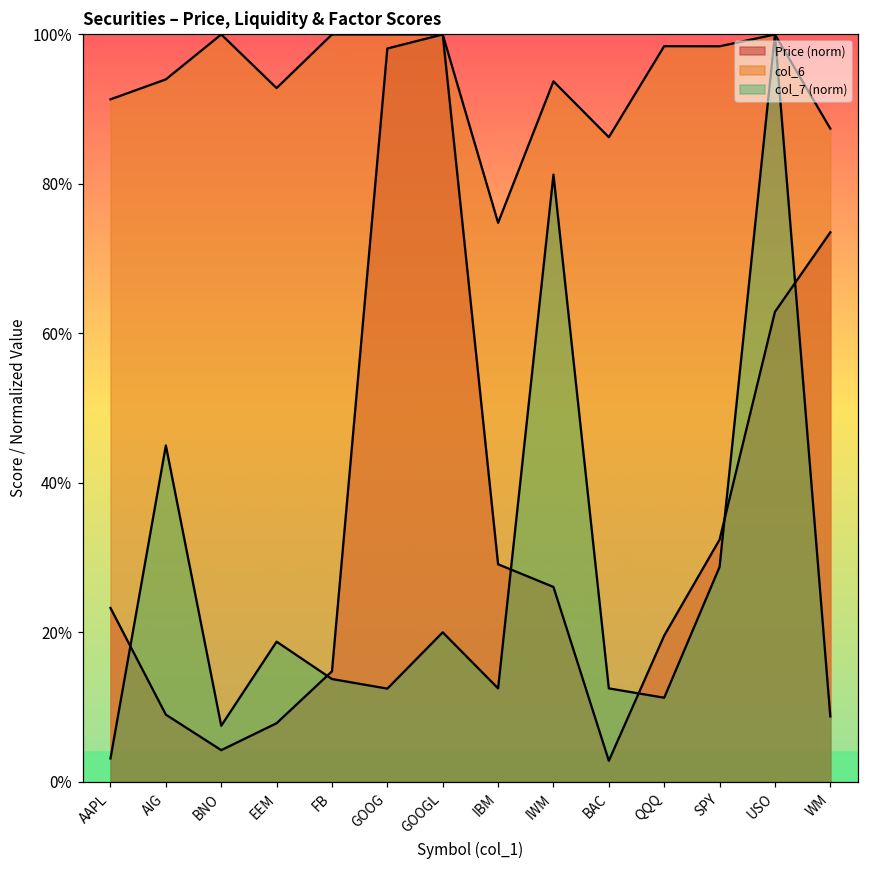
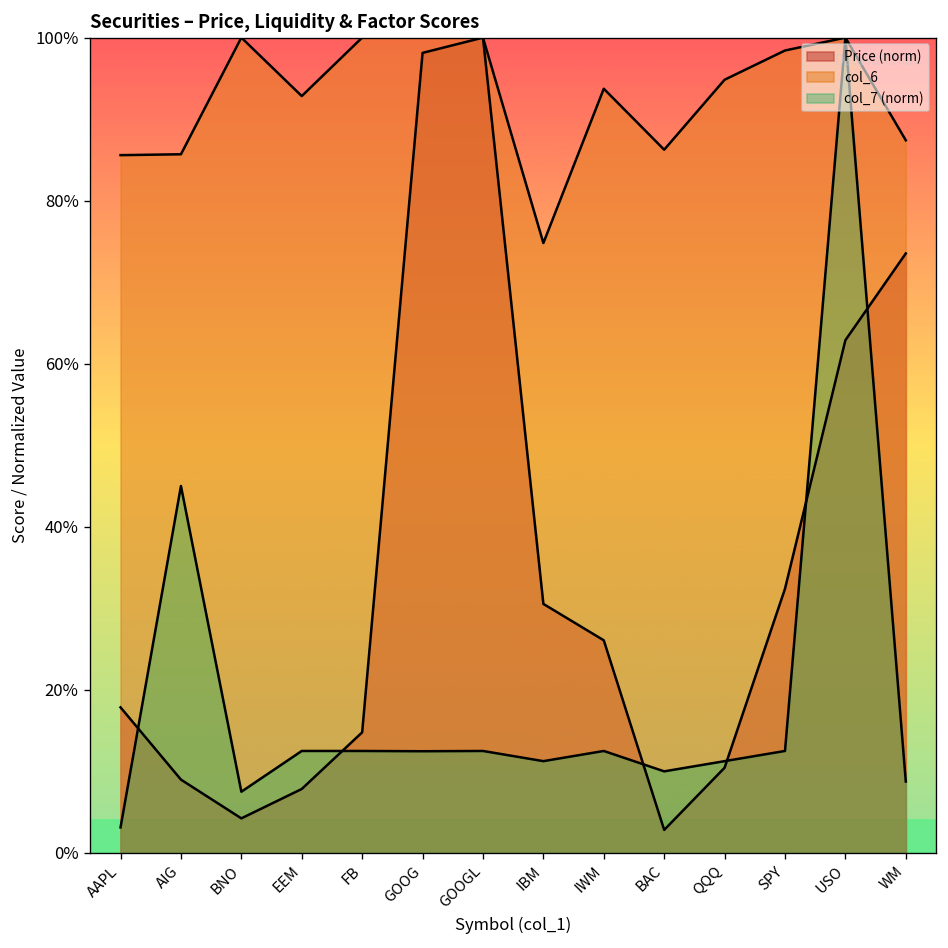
  {
    "Price (norm)": {
-     "AAPL": "23%",
+     "AAPL": "18%",
      "AIG": "9%",
      "BNO": "4%",
      "EEM": "8%",
      "FB": "15%",
      "GOOG": "98%",
-     "IBM": "29%",
+     "IBM": "31%",
      "IWM": "26%",
-     "QQQ": "20%",
+     "QQQ": "10%",
      "SPY": "32%",
      "USO": "63%",
      "WM": "74%"
    },
    "col_6": {
-     "AAPL": "91%",
-     "AIG": "94%",
+     "AAPL": "86%",
+     "AIG": "86%",
      "BNO": "100%",
      "EEM": "93%",
      "FB": "100%",
      "GOOG": "100%",
      "IBM": "75%",
      "IWM": "94%",
      "BAC": "86%",
-     "QQQ": "98%",
+     "QQQ": "95%",
      "SPY": "98%",
      "WM": "87%"
    },
    "col_7 (norm)": {
      "AIG": "45%",
      "BNO": "8%",
-     "EEM": "19%",
-     "FB": "14%",
+     "EEM": "13%",
+     "FB": "13%",
      "GOOG": "12%",
-     "GOOGL": "20%",
-     "IBM": "13%",
-     "IWM": "81%",
-     "BAC": "13%",
+     "GOOGL": "13%",
+     "IBM": "11%",
+     "IWM": "13%",
+     "BAC": "10%",
      "QQQ": "11%",
-     "SPY": "29%",
+     "SPY": "13%",
      "WM": "9%"
    }
  }
